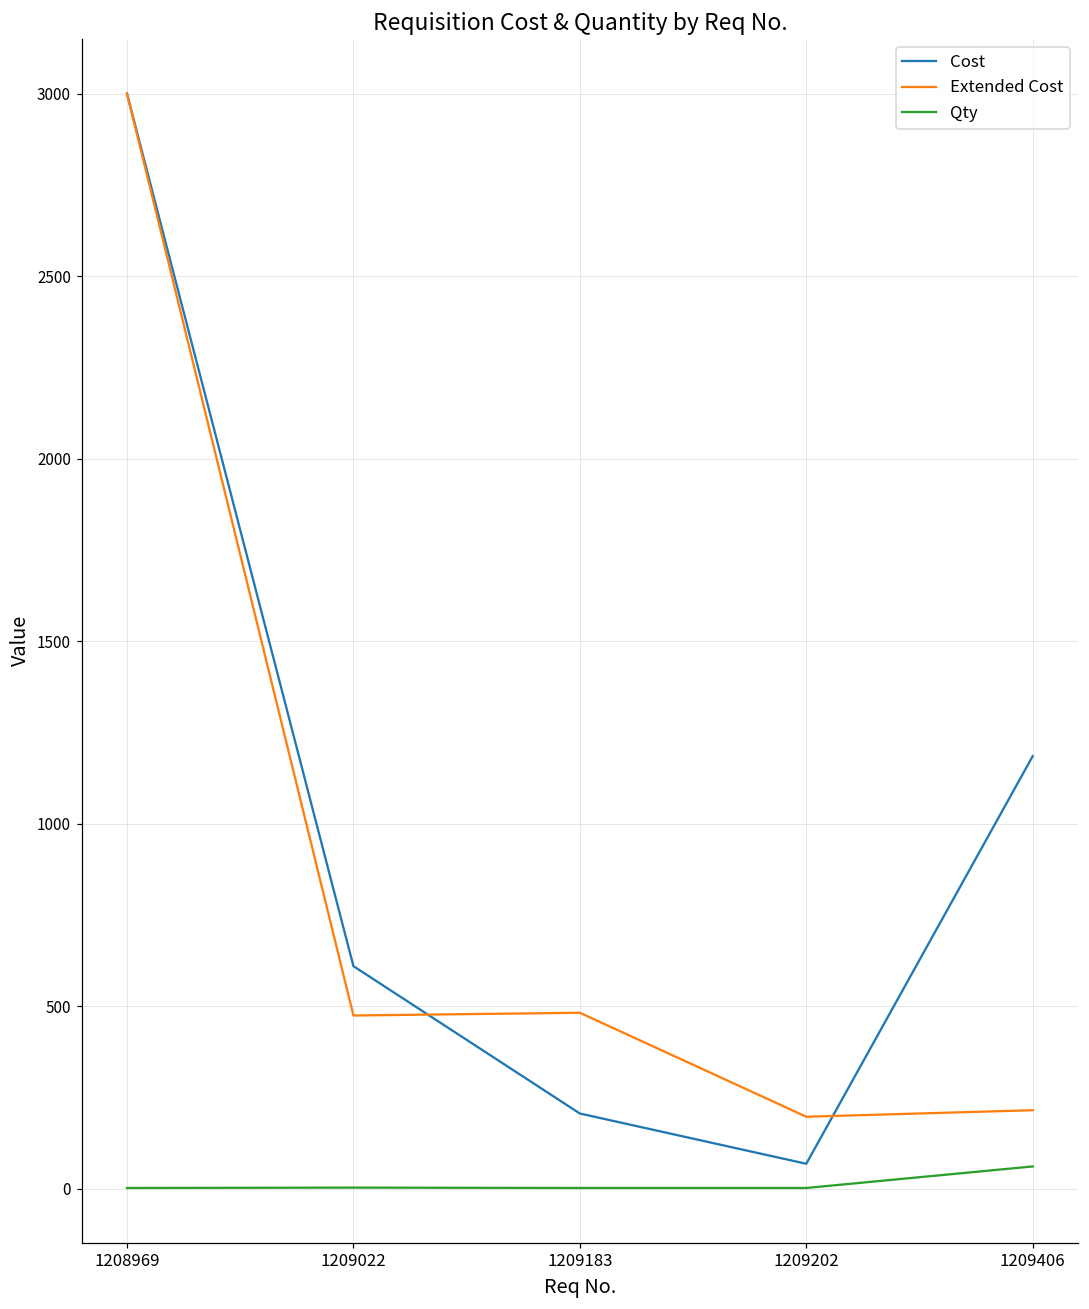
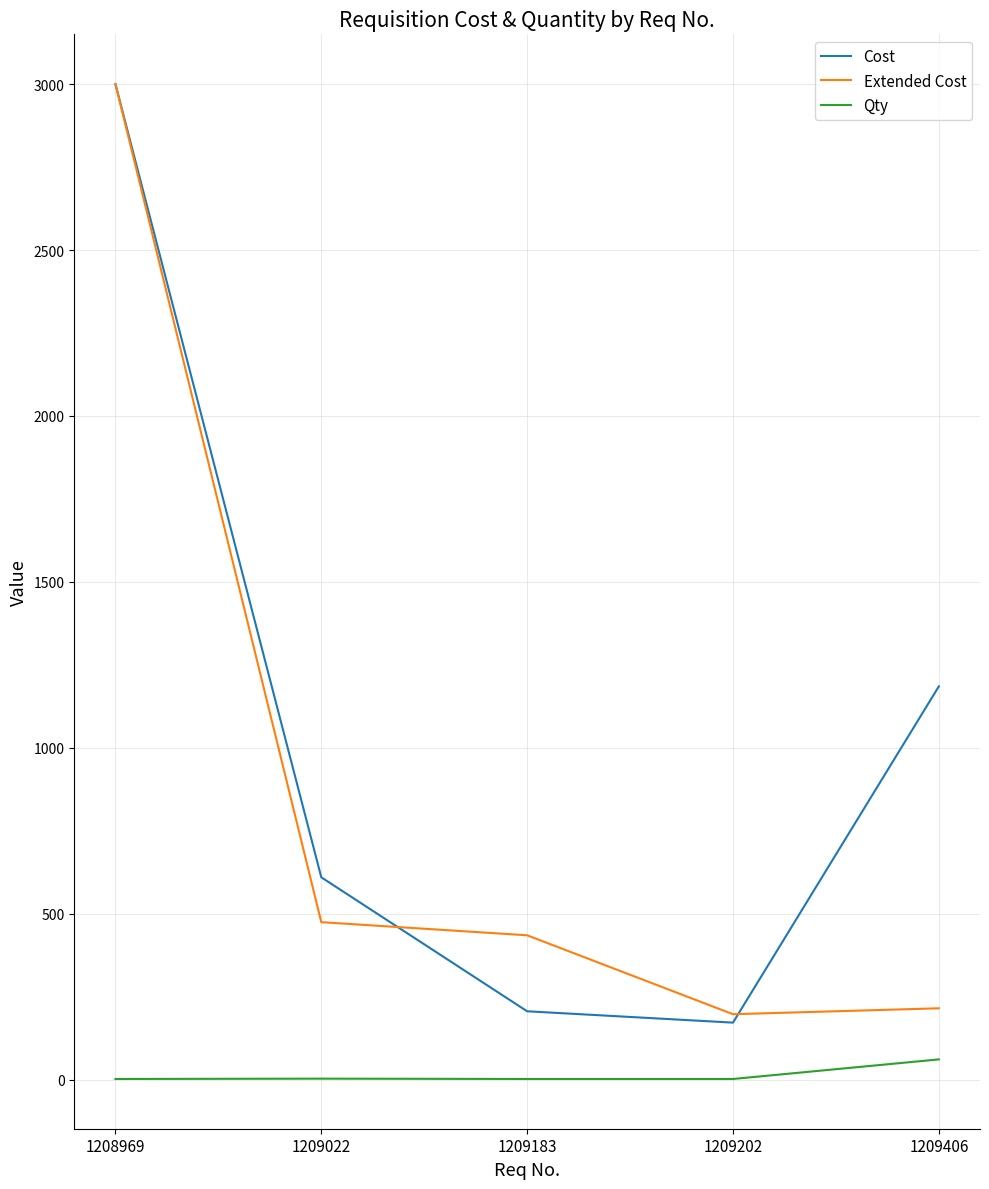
  {
    "Cost": {
      "1209022": 610,
      "1209183": 210,
-     "1209202": 70,
+     "1209202": 170,
      "1209406": 1190
    },
    "Extended Cost": {
      "1209022": 470,
-     "1209183": 480,
+     "1209183": 440,
      "1209202": 200,
      "1209406": 220
    },
    "Qty": {
      "1208969": 0,
      "1209022": 0,
      "1209183": 0,
      "1209202": 0,
      "1209406": 60
    }
  }
